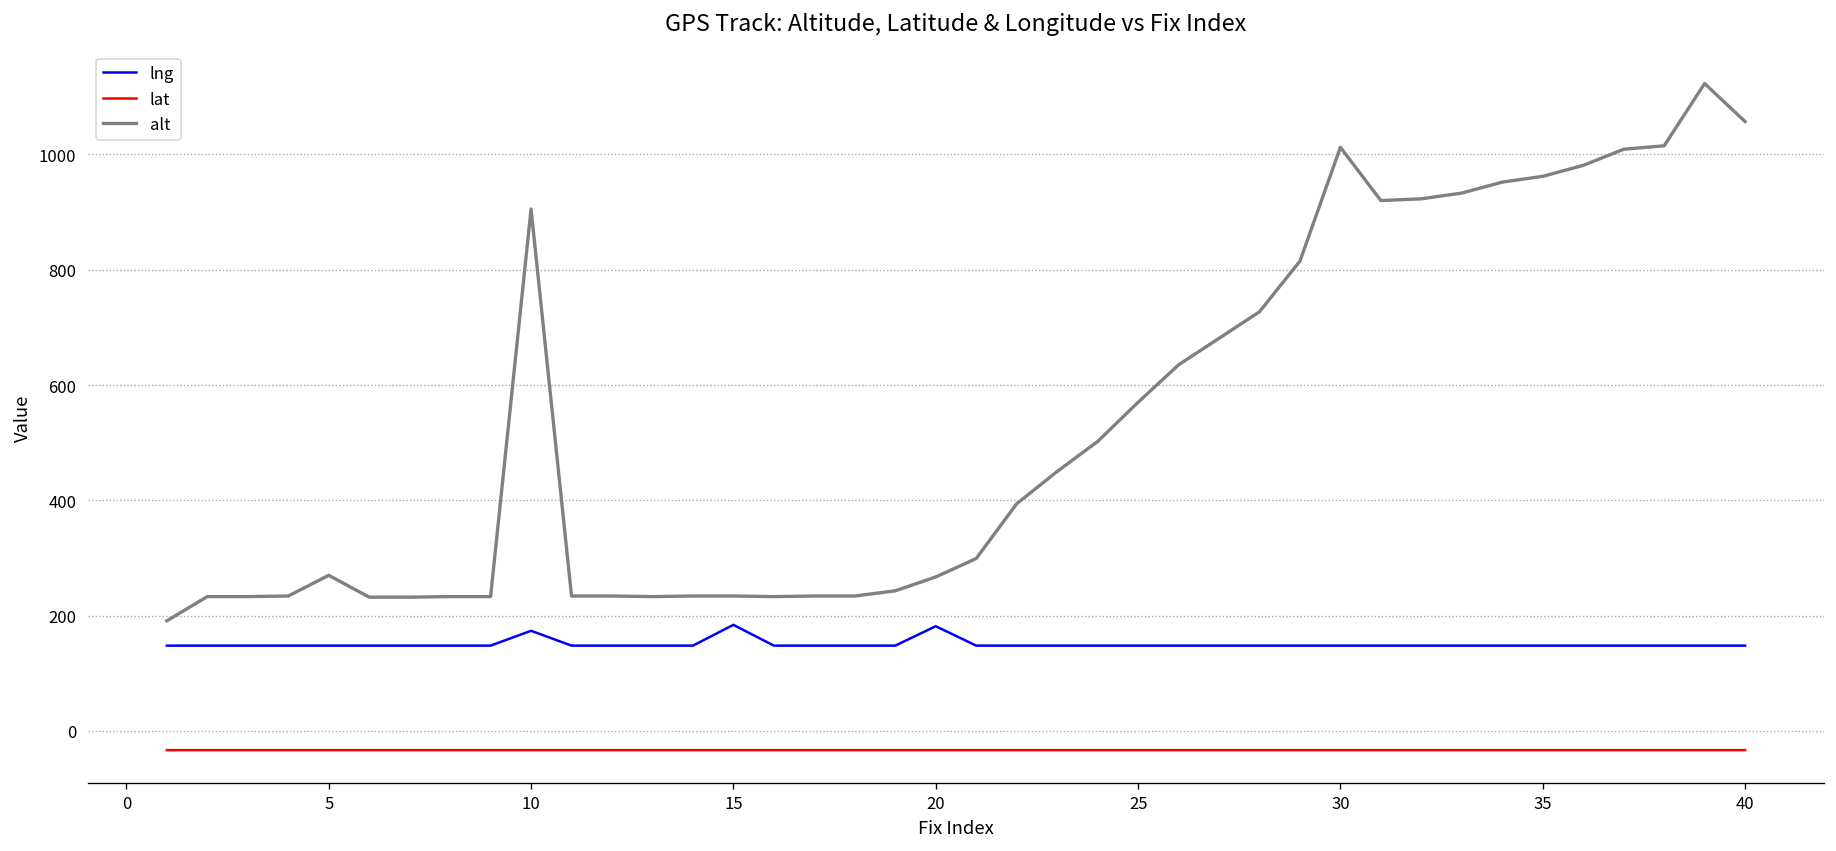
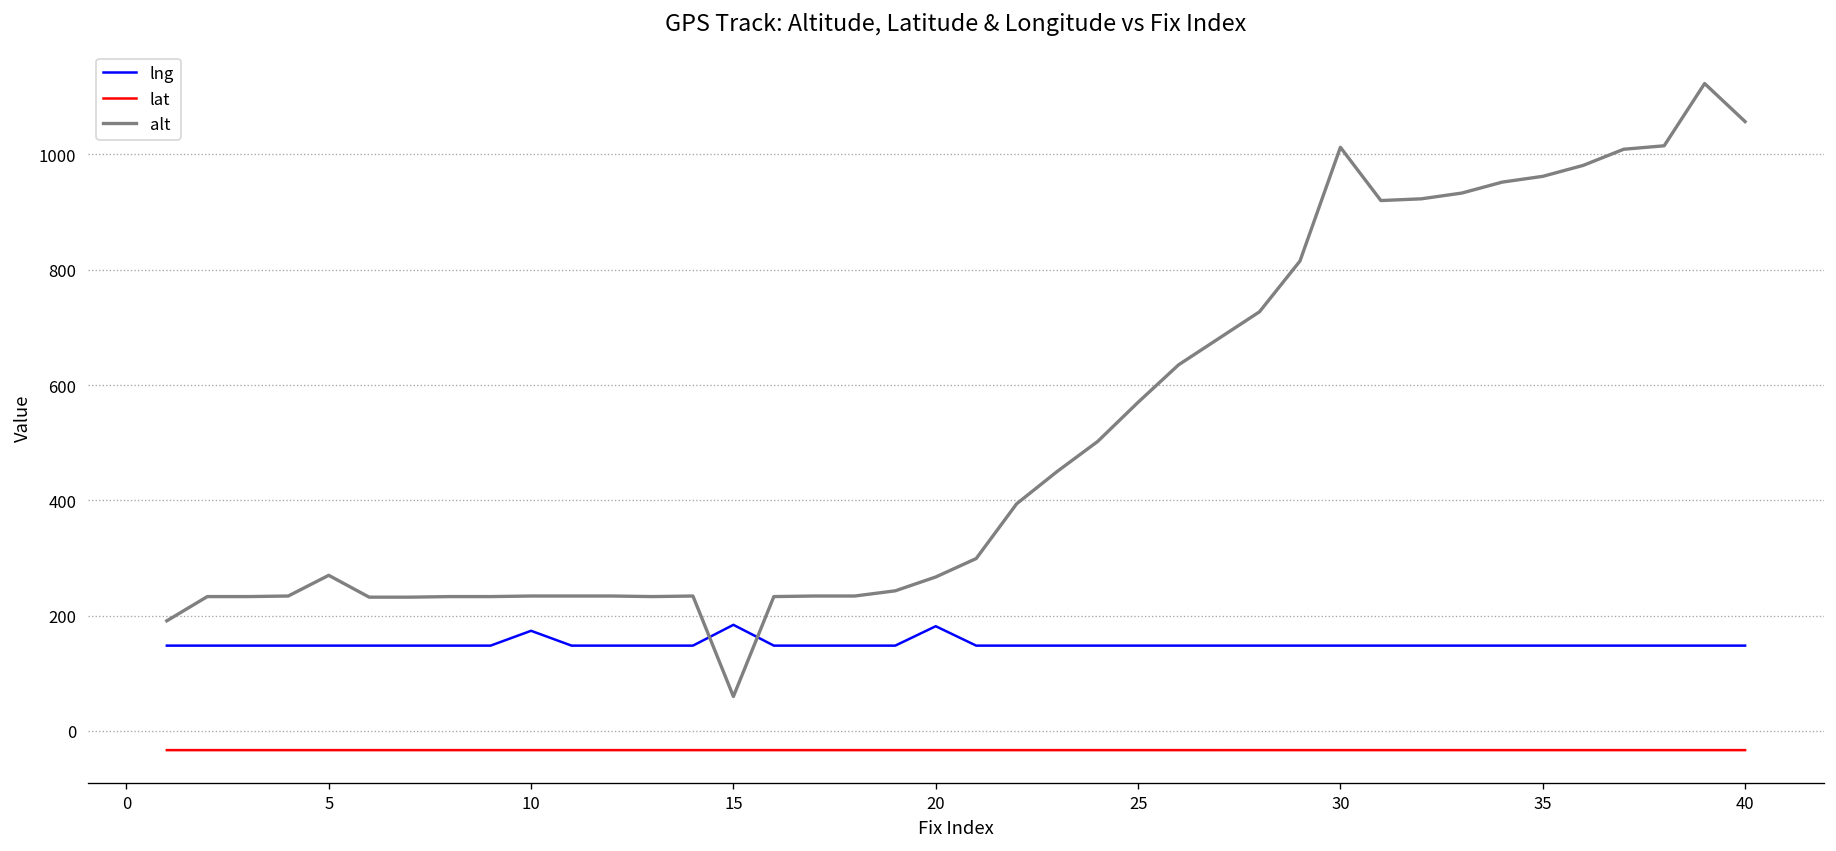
  {
    "lng": {
      "5": 150,
      "10": 170,
      "15": 180,
      "20": 180,
      "25": 150,
      "30": 150,
      "35": 150,
      "40": 150
    },
    "lat": {
      "5": -30,
      "10": -30,
      "15": -30,
      "20": -30,
      "25": -30,
      "30": -30,
      "35": -30,
      "40": -30
    },
    "alt": {
      "5": 270,
-     "10": 910,
-     "15": 230,
+     "10": 230,
+     "15": 60,
      "20": 270,
      "25": 570,
      "30": 1010,
      "35": 960,
      "40": 1060
    }
  }
